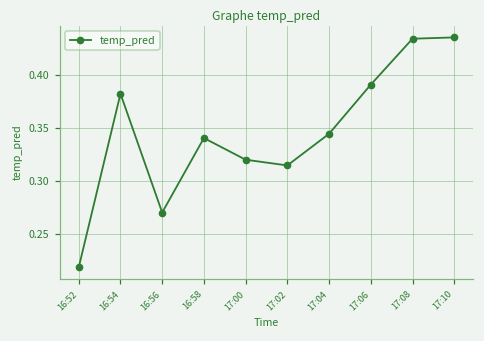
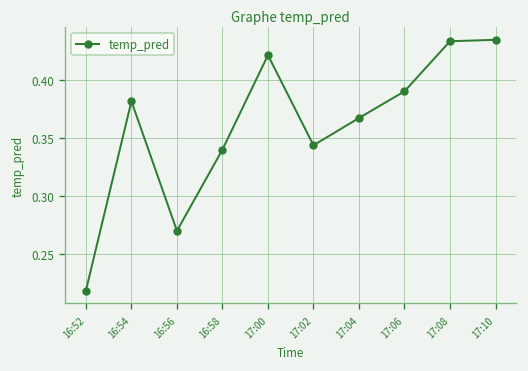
  {
    "16:52": 0.22,
    "16:54": 0.38,
    "16:56": 0.27,
    "16:58": 0.34,
-   "17:00": 0.32,
-   "17:02": 0.31,
-   "17:04": 0.34,
+   "17:00": 0.42,
+   "17:02": 0.34,
+   "17:04": 0.37,
    "17:06": 0.39,
    "17:08": 0.43,
    "17:10": 0.44
  }
